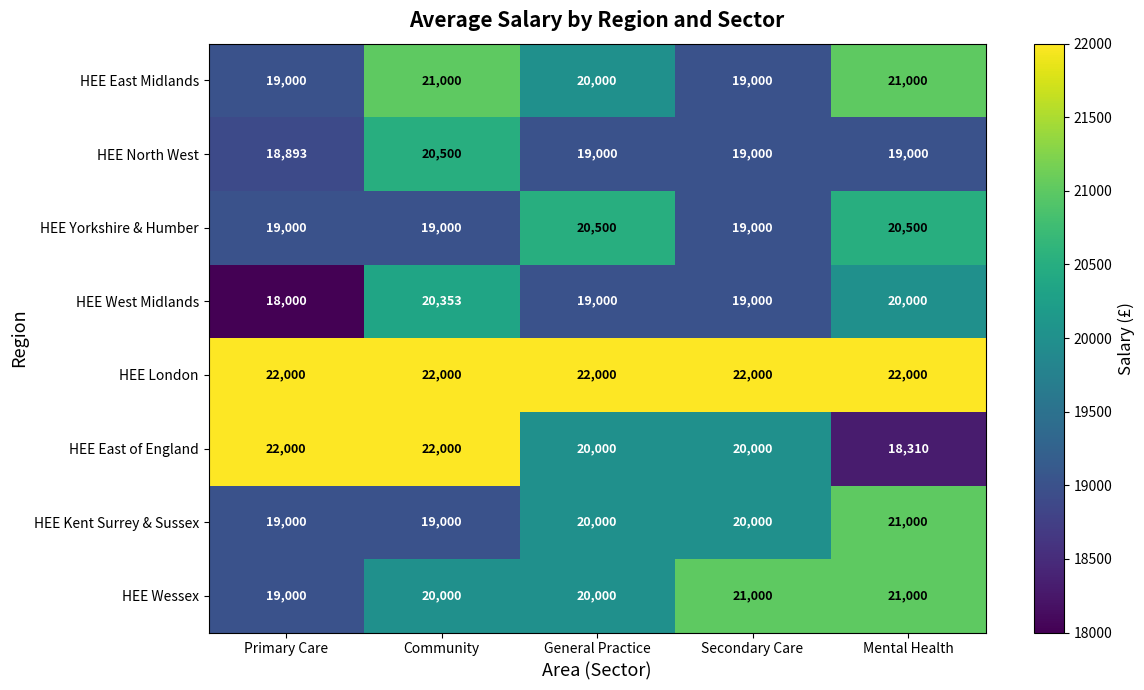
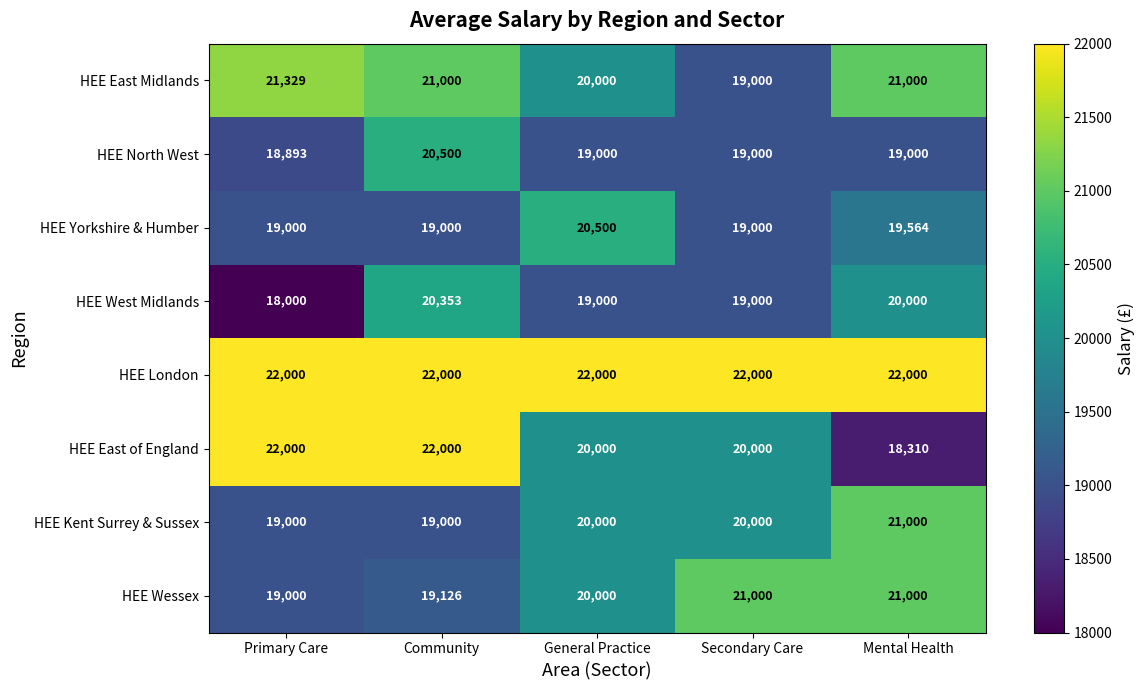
  {
    "HEE East Midlands": {
-     "Primary Care": "19,000",
+     "Primary Care": "21,329",
      "Community": "21,000",
      "General Practice": "20,000",
      "Secondary Care": "19,000",
      "Mental Health": "21,000"
    },
    "HEE North West": {
      "Primary Care": "18,893",
      "Community": "20,500",
      "General Practice": "19,000",
      "Secondary Care": "19,000",
      "Mental Health": "19,000"
    },
    "HEE Yorkshire & Humber": {
      "Primary Care": "19,000",
      "Community": "19,000",
      "General Practice": "20,500",
      "Secondary Care": "19,000",
-     "Mental Health": "20,500"
+     "Mental Health": "19,564"
    },
    "HEE West Midlands": {
      "Primary Care": "18,000",
      "Community": "20,353",
      "General Practice": "19,000",
      "Secondary Care": "19,000",
      "Mental Health": "20,000"
    },
    "HEE London": {
      "Primary Care": "22,000",
      "Community": "22,000",
      "General Practice": "22,000",
      "Secondary Care": "22,000",
      "Mental Health": "22,000"
    },
    "HEE East of England": {
      "Primary Care": "22,000",
      "Community": "22,000",
      "General Practice": "20,000",
      "Secondary Care": "20,000",
      "Mental Health": "18,310"
    },
    "HEE Kent Surrey & Sussex": {
      "Primary Care": "19,000",
      "Community": "19,000",
      "General Practice": "20,000",
      "Secondary Care": "20,000",
      "Mental Health": "21,000"
    },
    "HEE Wessex": {
      "Primary Care": "19,000",
-     "Community": "20,000",
+     "Community": "19,126",
      "General Practice": "20,000",
      "Secondary Care": "21,000",
      "Mental Health": "21,000"
    }
  }
